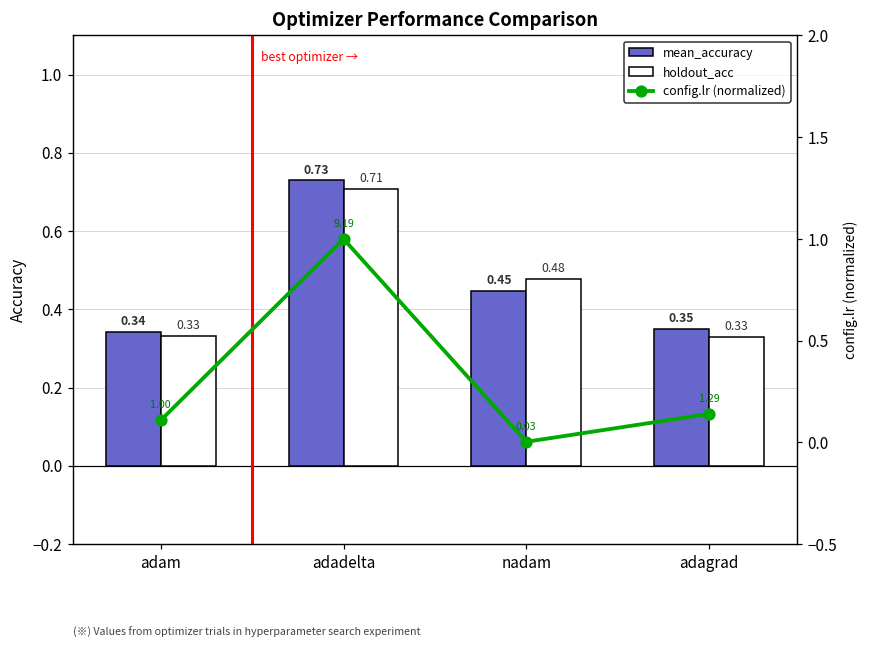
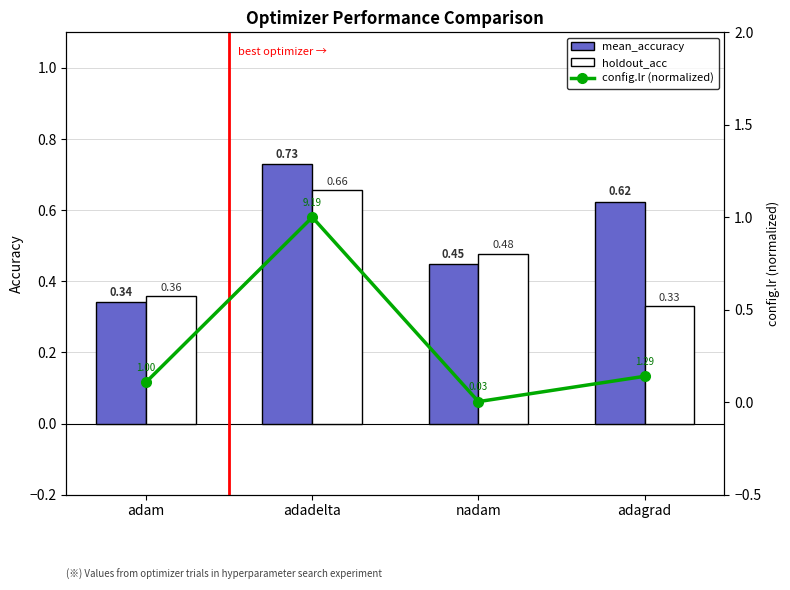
  {
    "mean_accuracy": {
      "adam": 0.34,
      "adadelta": 0.73,
      "nadam": 0.45,
-     "adagrad": 0.35
+     "adagrad": 0.62
    },
    "holdout_acc": {
-     "adam": 0.33,
-     "adadelta": 0.71,
+     "adam": 0.36,
+     "adadelta": 0.66,
      "nadam": 0.48,
      "adagrad": 0.33
    }
  }
